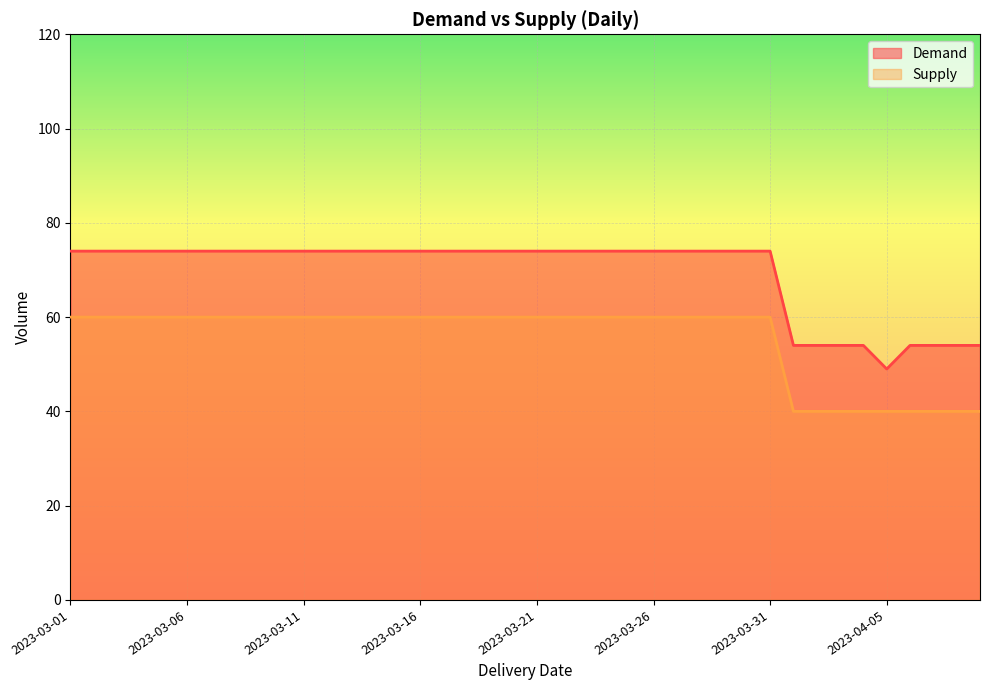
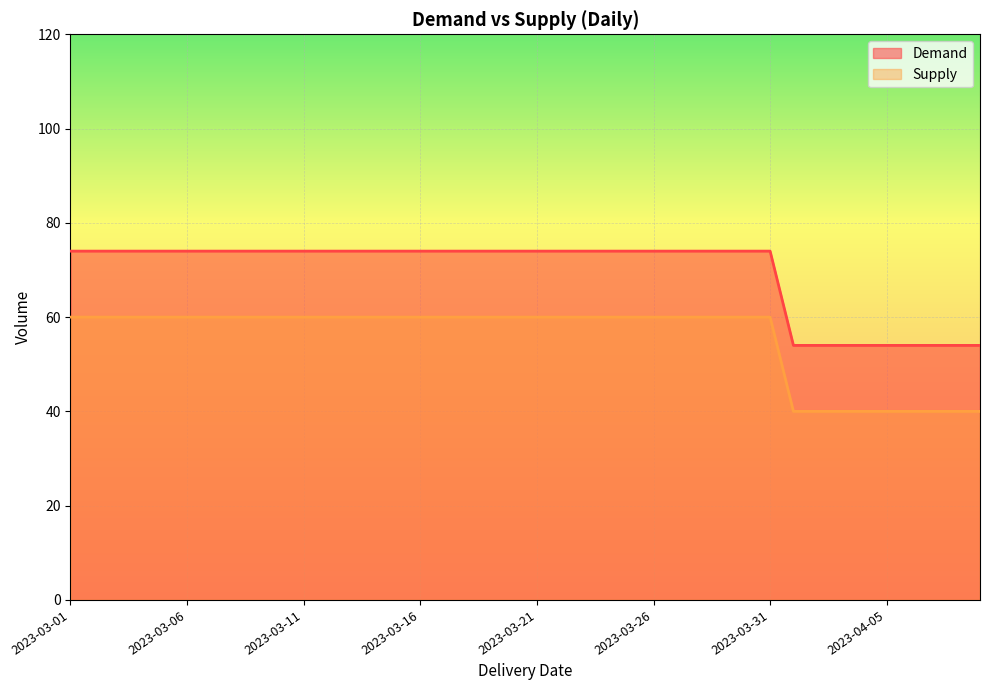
  {
    "Demand": {
      "2023-03-01": 74,
      "2023-03-06": 74,
      "2023-03-11": 74,
      "2023-03-16": 74,
      "2023-03-21": 74,
      "2023-03-26": 74,
      "2023-03-31": 74,
-     "2023-04-05": 49
+     "2023-04-05": 54
    },
    "Supply": {
      "2023-03-01": 60,
      "2023-03-06": 60,
      "2023-03-11": 60,
      "2023-03-16": 60,
      "2023-03-21": 60,
      "2023-03-26": 60,
      "2023-03-31": 60,
      "2023-04-05": 40
    }
  }
